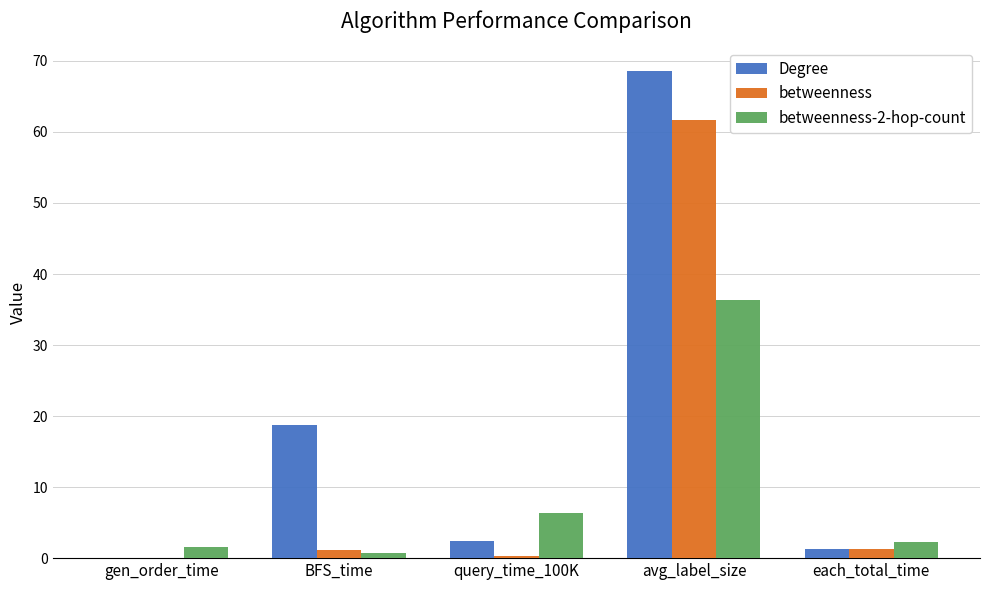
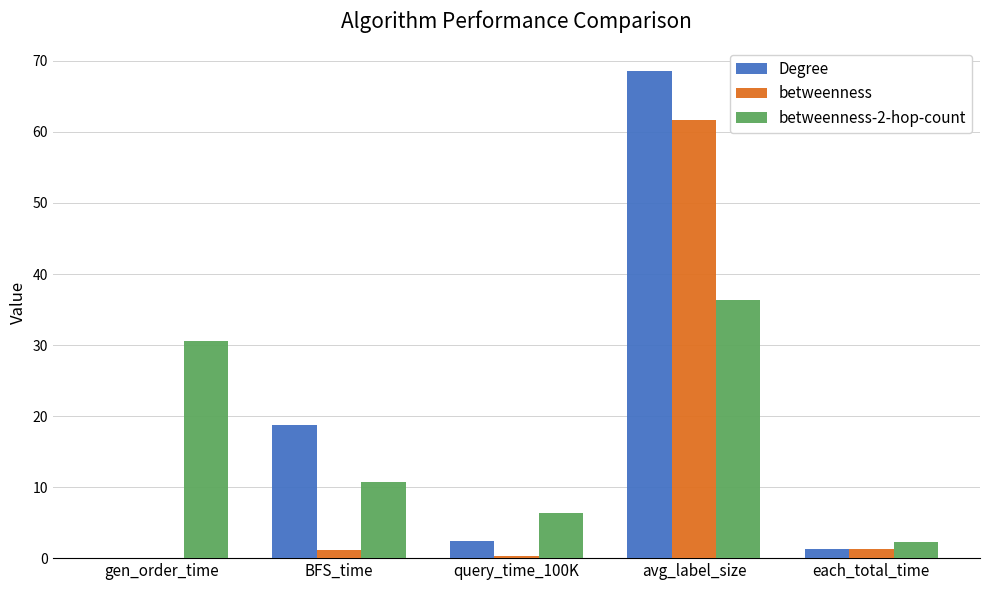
  {
    "Degree": {
      "BFS_time": 19,
      "query_time_100K": 2,
      "avg_label_size": 69,
      "each_total_time": 1
    },
    "betweenness": {
      "BFS_time": 1,
      "avg_label_size": 62,
      "each_total_time": 1
    },
    "betweenness-2-hop-count": {
-     "gen_order_time": 2,
-     "BFS_time": 1,
+     "gen_order_time": 31,
+     "BFS_time": 11,
      "query_time_100K": 6,
      "avg_label_size": 36,
      "each_total_time": 2
    }
  }
